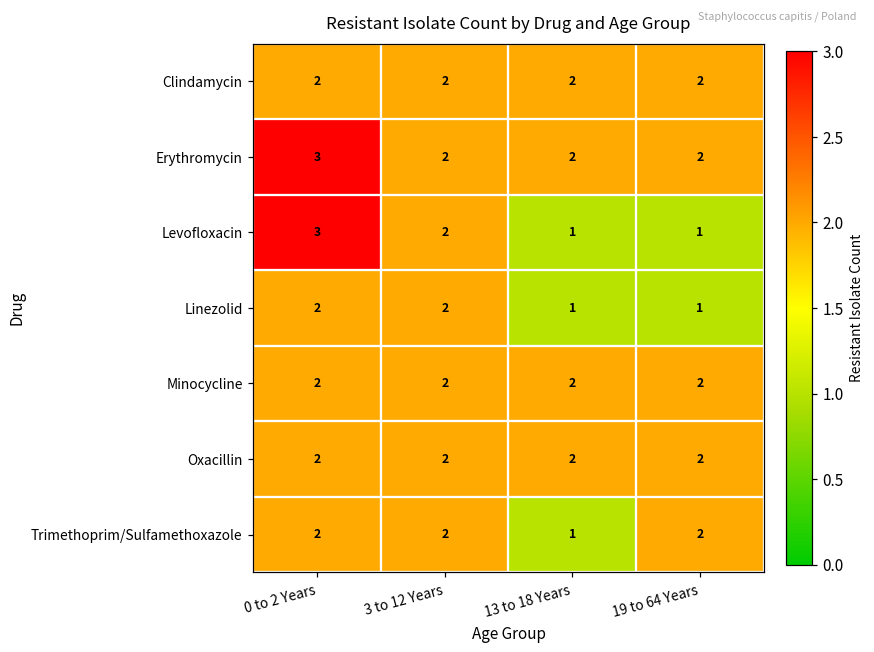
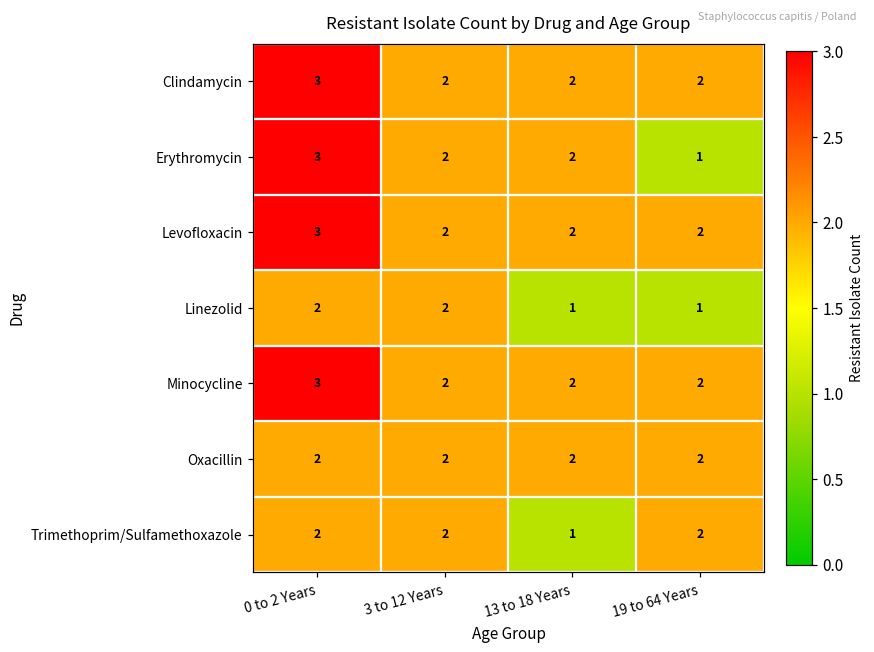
  {
    "Clindamycin": {
-     "0 to 2 Years": 2,
+     "0 to 2 Years": 3,
      "3 to 12 Years": 2,
      "13 to 18 Years": 2,
      "19 to 64 Years": 2
    },
    "Erythromycin": {
      "0 to 2 Years": 3,
      "3 to 12 Years": 2,
      "13 to 18 Years": 2,
-     "19 to 64 Years": 2
+     "19 to 64 Years": 1
    },
    "Levofloxacin": {
      "0 to 2 Years": 3,
      "3 to 12 Years": 2,
-     "13 to 18 Years": 1,
-     "19 to 64 Years": 1
+     "13 to 18 Years": 2,
+     "19 to 64 Years": 2
    },
    "Linezolid": {
      "0 to 2 Years": 2,
      "3 to 12 Years": 2,
      "13 to 18 Years": 1,
      "19 to 64 Years": 1
    },
    "Minocycline": {
-     "0 to 2 Years": 2,
+     "0 to 2 Years": 3,
      "3 to 12 Years": 2,
      "13 to 18 Years": 2,
      "19 to 64 Years": 2
    },
    "Oxacillin": {
      "0 to 2 Years": 2,
      "3 to 12 Years": 2,
      "13 to 18 Years": 2,
      "19 to 64 Years": 2
    },
    "Trimethoprim/Sulfamethoxazole": {
      "0 to 2 Years": 2,
      "3 to 12 Years": 2,
      "13 to 18 Years": 1,
      "19 to 64 Years": 2
    }
  }
